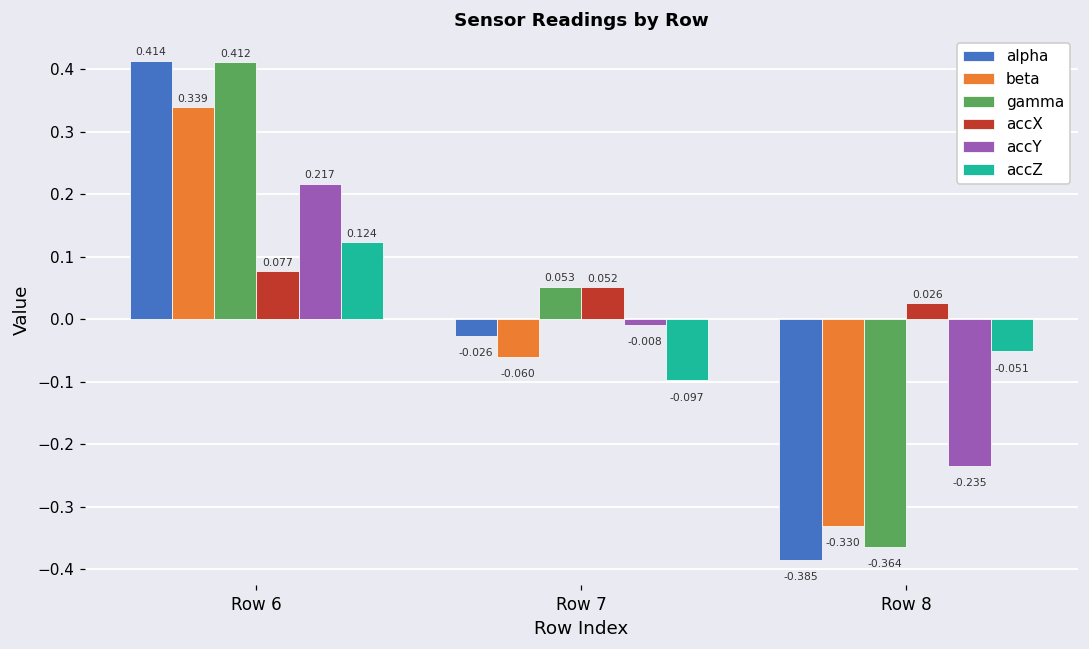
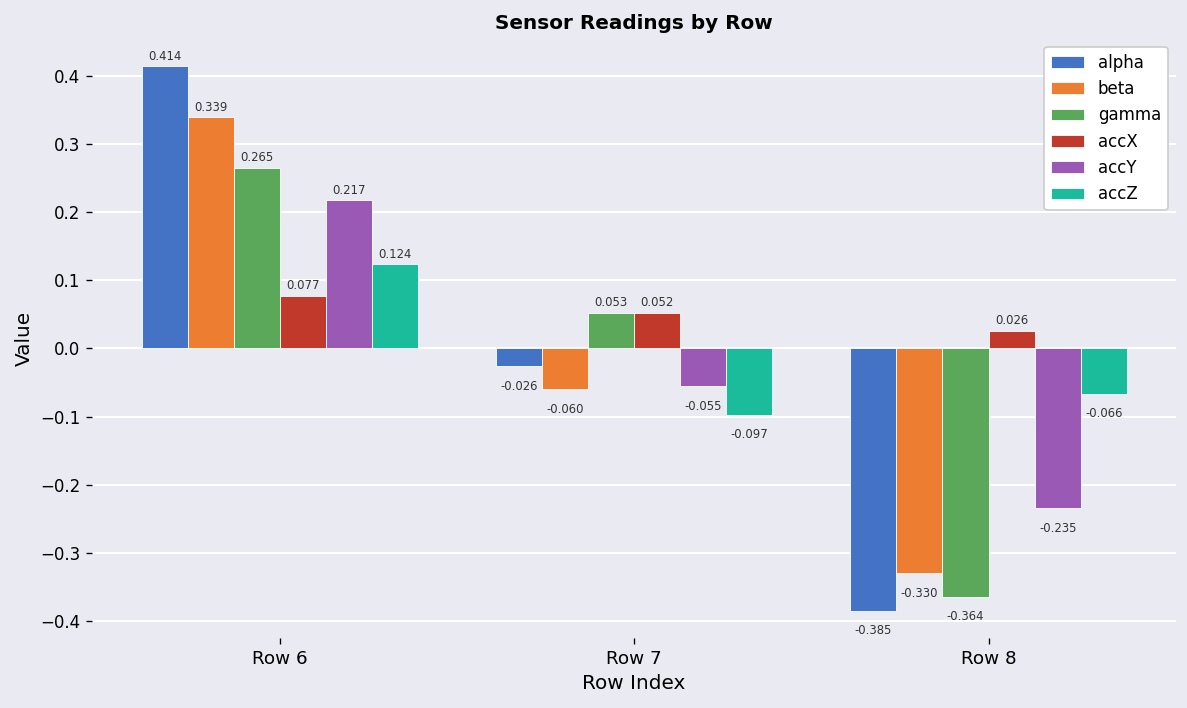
  {
    "alpha": {
      "Row 6": 0.414,
      "Row 7": -0.026,
      "Row 8": -0.385
    },
    "beta": {
      "Row 6": 0.339,
      "Row 7": -0.060,
      "Row 8": -0.330
    },
    "gamma": {
-     "Row 6": 0.412,
+     "Row 6": 0.265,
      "Row 7": 0.053,
      "Row 8": -0.364
    },
    "accX": {
      "Row 6": 0.077,
      "Row 7": 0.052,
      "Row 8": 0.026
    },
    "accY": {
      "Row 6": 0.217,
-     "Row 7": -0.008,
+     "Row 7": -0.055,
      "Row 8": -0.235
    },
    "accZ": {
      "Row 6": 0.124,
      "Row 7": -0.097,
-     "Row 8": -0.051
+     "Row 8": -0.066
    }
  }
